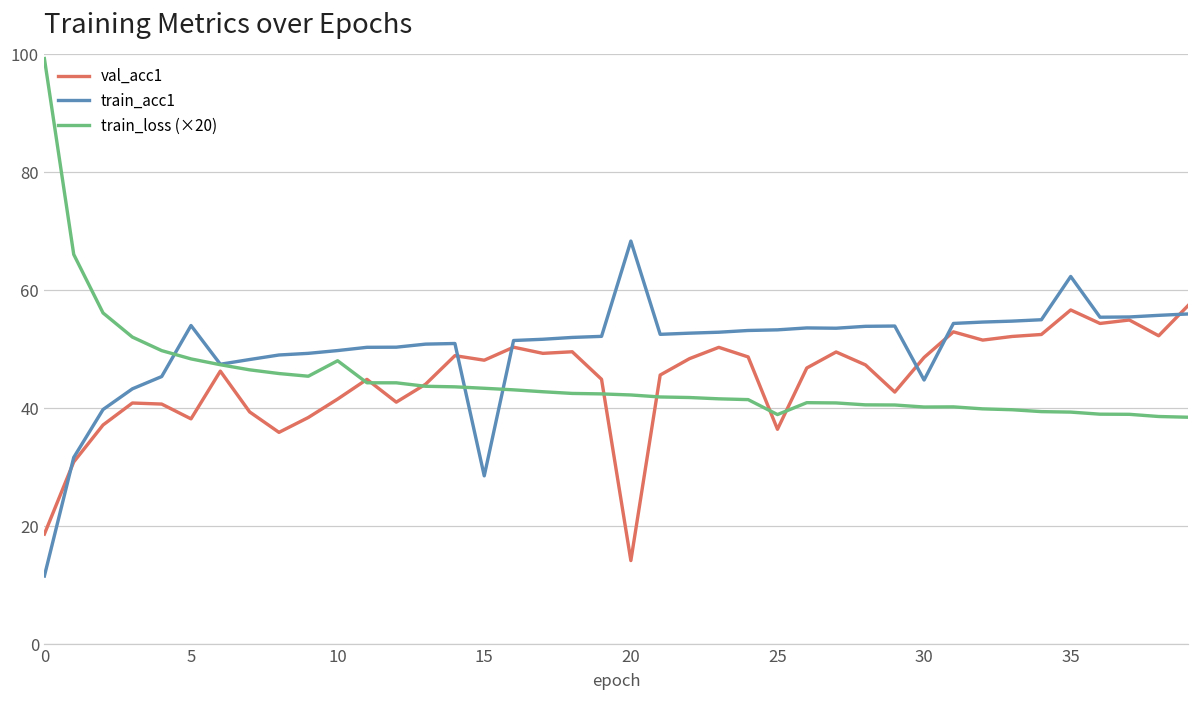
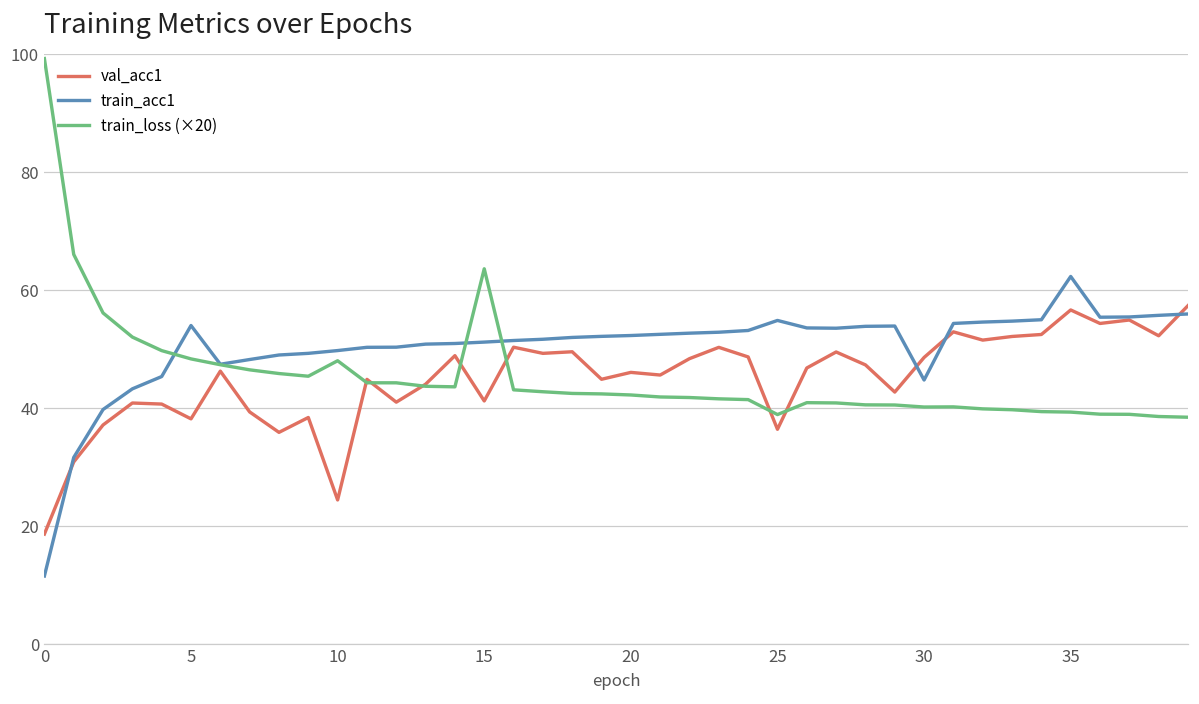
  {
    "val_acc1": {
      "0": 19,
      "5": 38,
-     "10": 42,
-     "15": 48,
-     "20": 14,
+     "10": 24,
+     "15": 41,
+     "20": 46,
      "25": 36,
      "30": 49,
      "35": 57
    },
    "train_acc1": {
      "0": 12,
      "5": 54,
      "10": 50,
-     "15": 29,
-     "20": 68,
-     "25": 53,
+     "15": 51,
+     "20": 52,
+     "25": 55,
      "30": 45,
      "35": 62
    },
    "train_loss (×20)": {
      "0": 99,
      "5": 48,
      "10": 48,
-     "15": 43,
+     "15": 64,
      "20": 42,
      "25": 39,
      "30": 40,
      "35": 39
    }
  }
